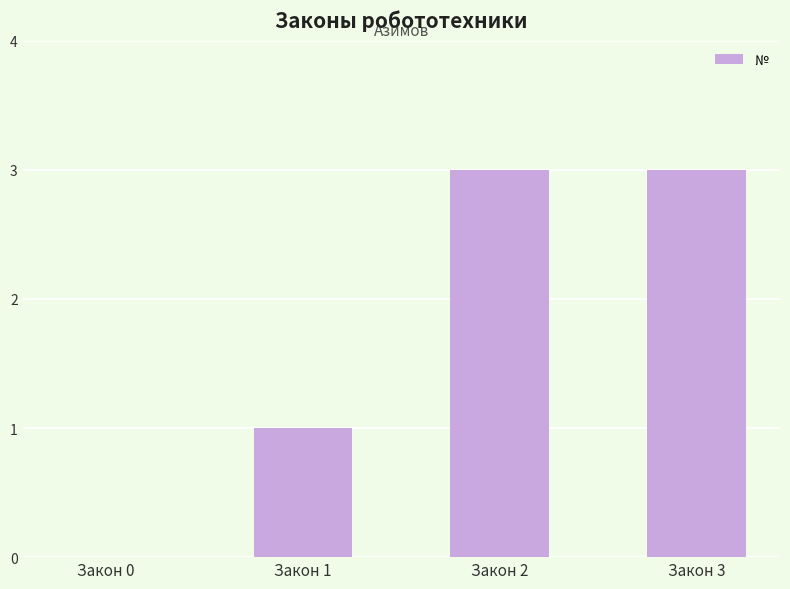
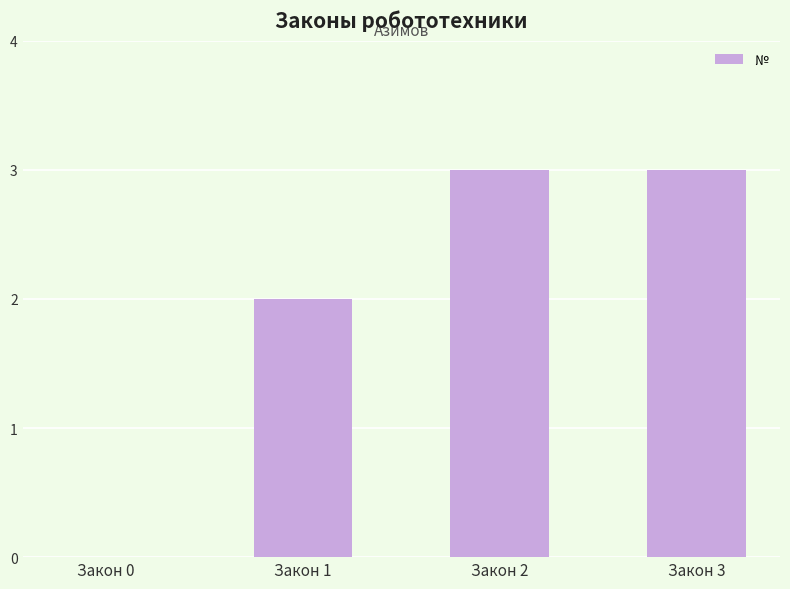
  {
    "Закон 0": 0,
-   "Закон 1": 1,
+   "Закон 1": 2,
    "Закон 2": 3,
    "Закон 3": 3
  }
